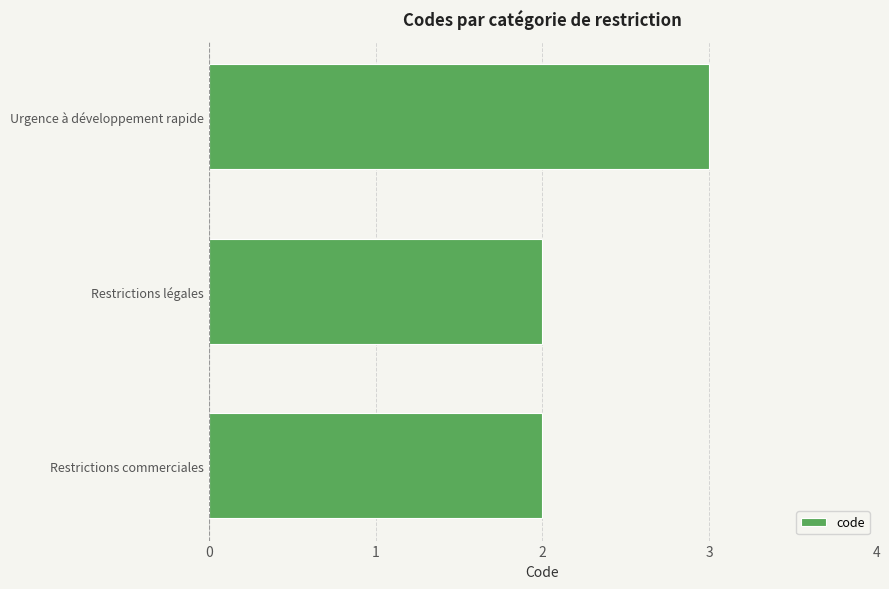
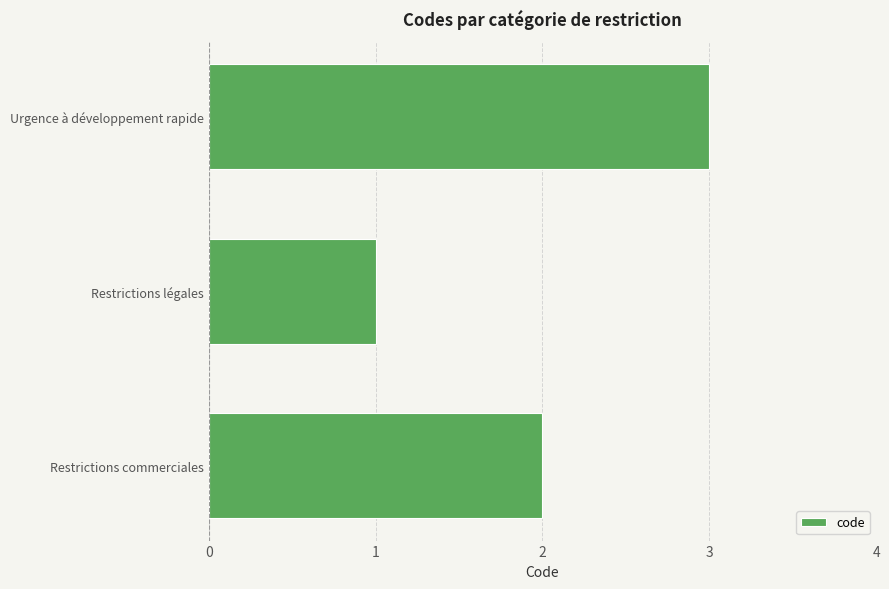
  {
    "Urgence à développement rapide": 3,
-   "Restrictions légales": 2,
+   "Restrictions légales": 1,
    "Restrictions commerciales": 2
  }
